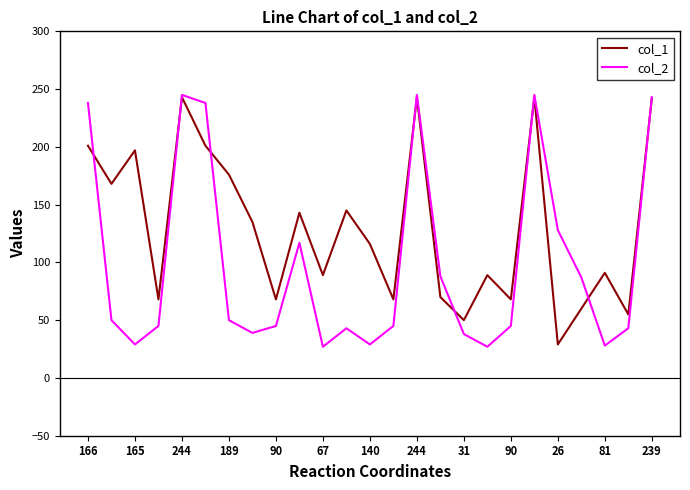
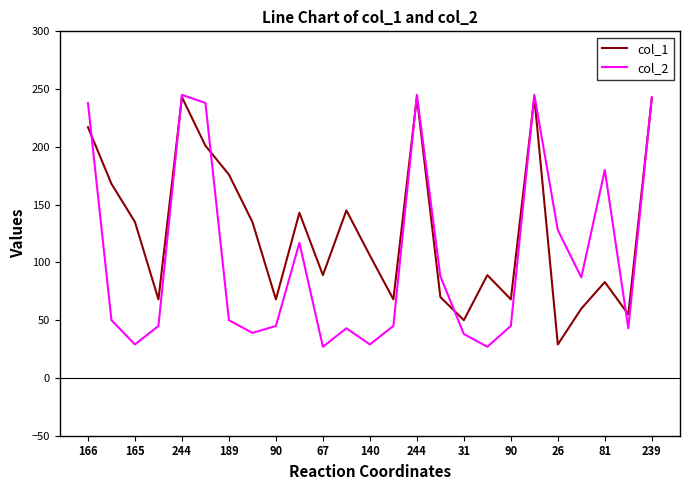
  {
    "col_1": {
-     "166": 201,
-     "165": 197,
+     "166": 217,
+     "165": 135,
      "189": 176,
      "67": 89,
-     "140": 116,
+     "140": 106,
      "31": 50,
      "26": 29,
-     "81": 91
+     "81": 83
    },
    "col_2": {
      "166": 238,
      "165": 29,
      "189": 50,
      "67": 27,
      "140": 29,
      "31": 38,
      "26": 128,
-     "81": 28
+     "81": 180
    }
  }
